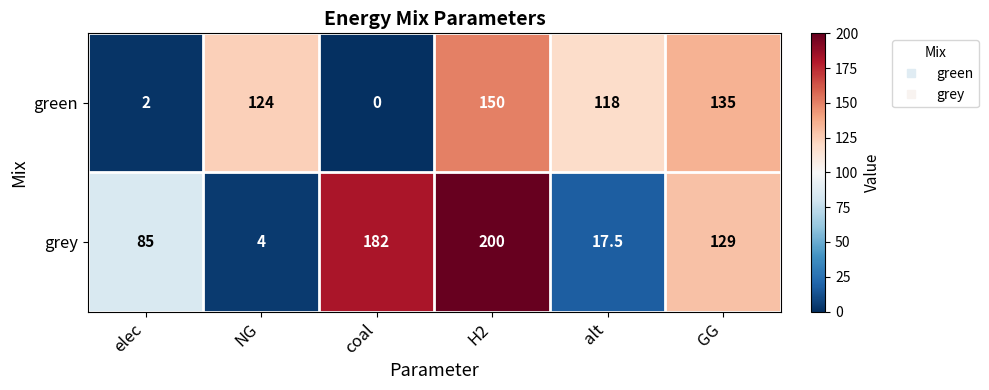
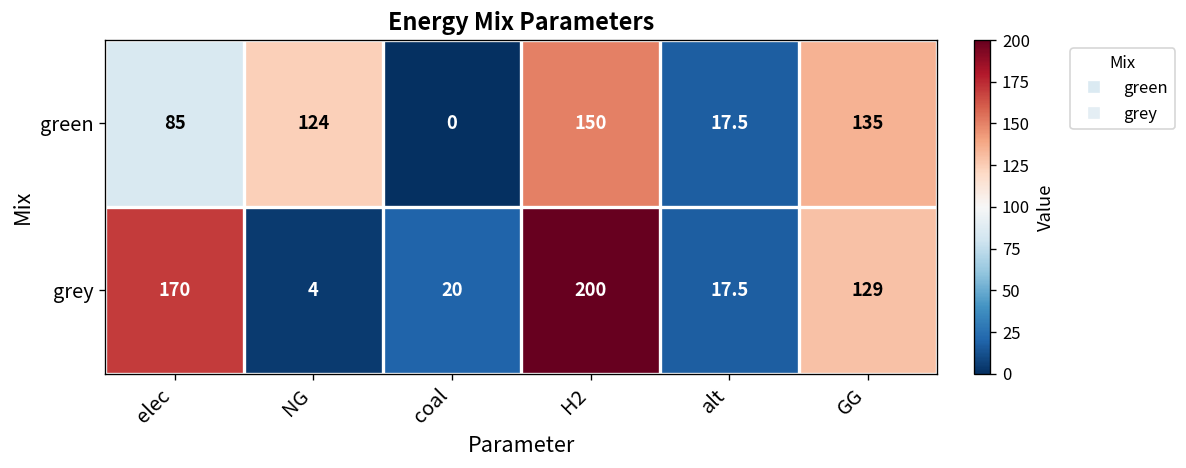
  {
    "green": {
-     "elec": 2,
+     "elec": 85,
      "NG": 124,
      "coal": 0,
      "H2": 150,
-     "alt": 118,
+     "alt": 17.5,
      "GG": 135
    },
    "grey": {
-     "elec": 85,
+     "elec": 170,
      "NG": 4,
-     "coal": 182,
+     "coal": 20,
      "H2": 200,
      "alt": 17.5,
      "GG": 129
    }
  }
